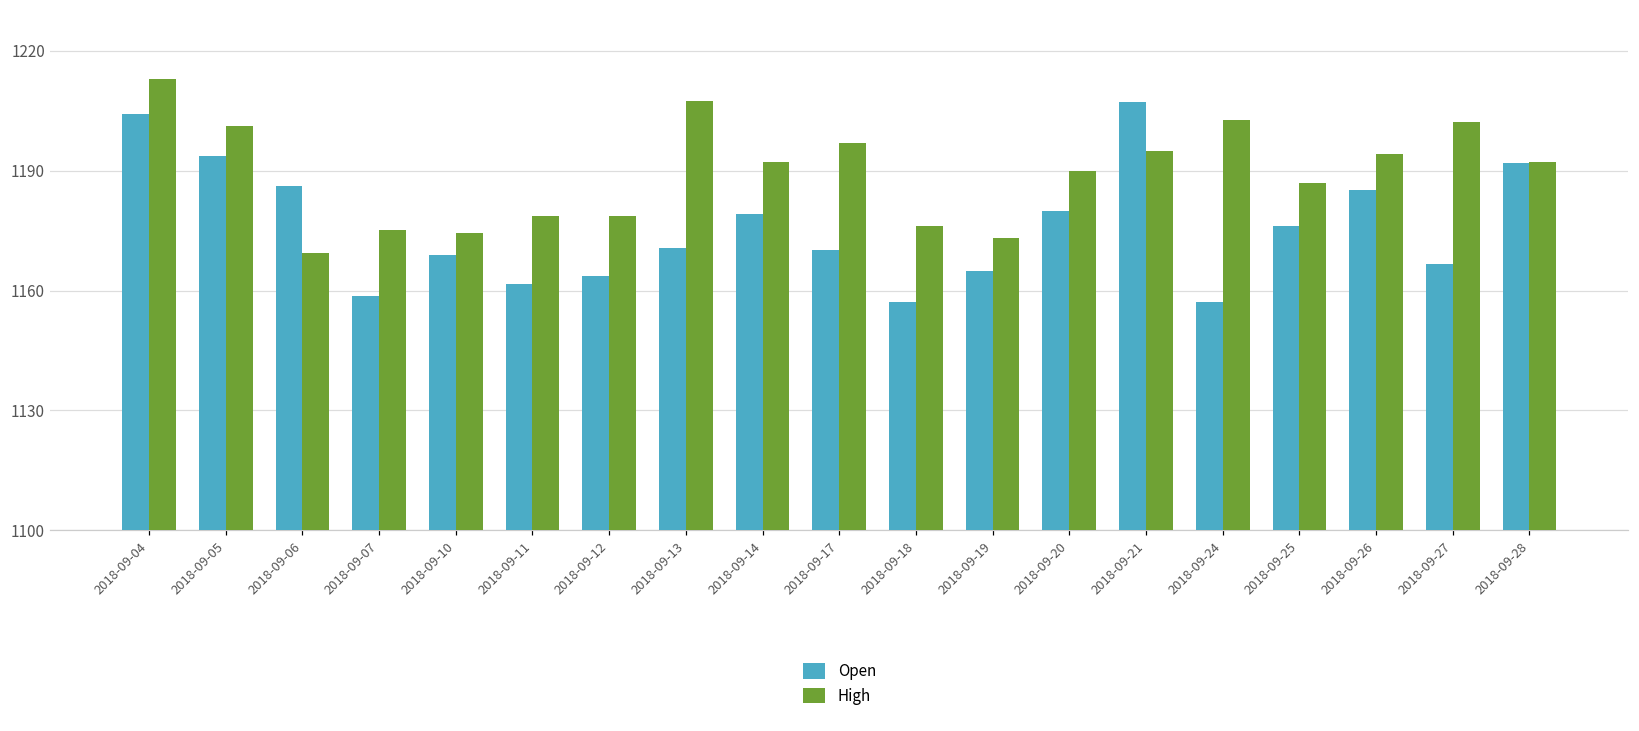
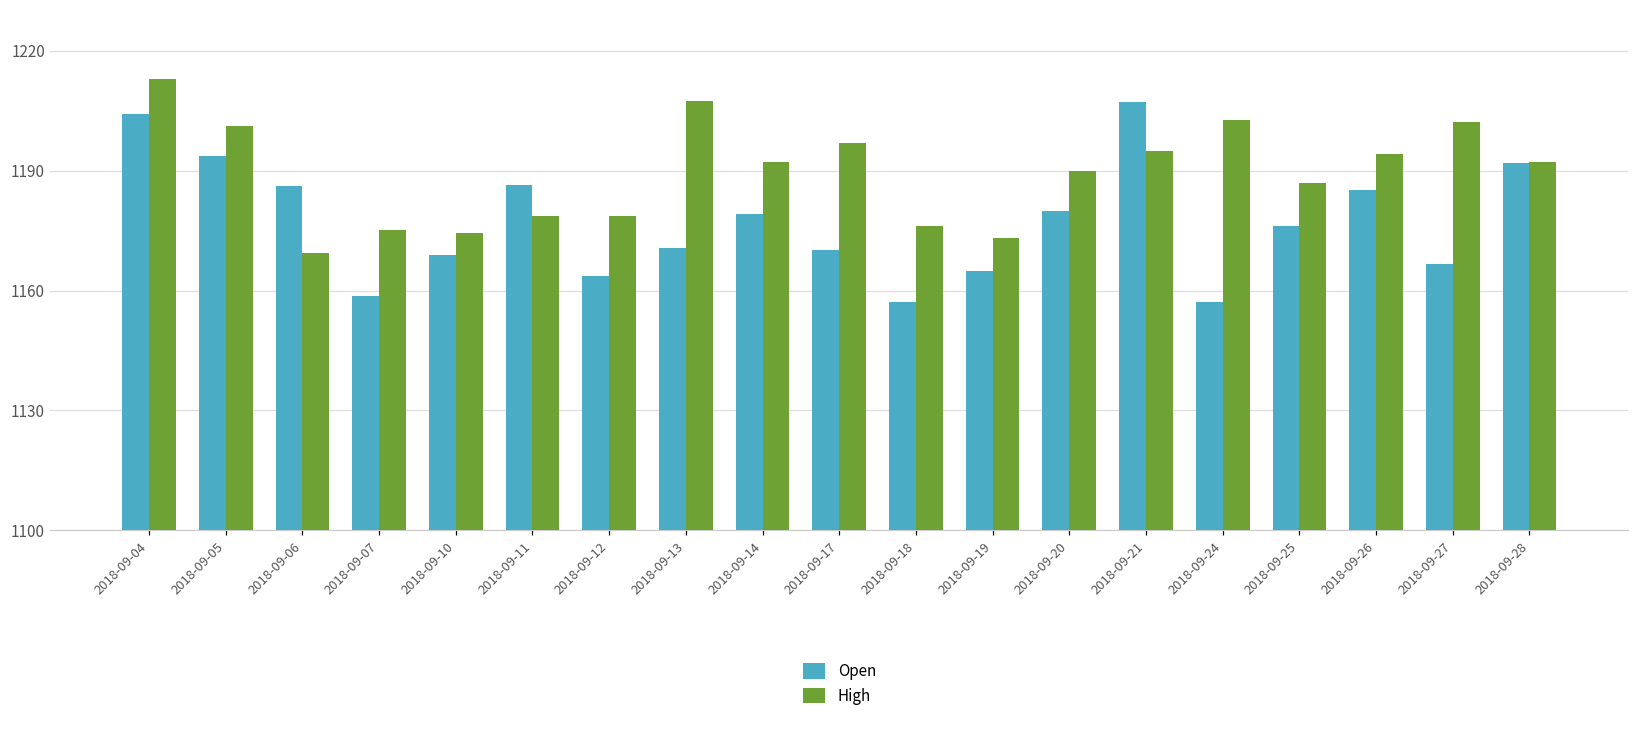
  {
    "Open": {
      "2018-09-04": 1204,
      "2018-09-05": 1194,
      "2018-09-06": 1186,
      "2018-09-07": 1159,
      "2018-09-10": 1169,
-     "2018-09-11": 1162,
+     "2018-09-11": 1186,
      "2018-09-12": 1164,
      "2018-09-13": 1171,
      "2018-09-14": 1179,
      "2018-09-17": 1170,
      "2018-09-18": 1157,
      "2018-09-19": 1165,
      "2018-09-20": 1180,
      "2018-09-21": 1207,
      "2018-09-24": 1157,
      "2018-09-25": 1176,
      "2018-09-26": 1185,
      "2018-09-27": 1167,
      "2018-09-28": 1192
    },
    "High": {
      "2018-09-04": 1213,
      "2018-09-05": 1201,
      "2018-09-06": 1170,
      "2018-09-07": 1175,
      "2018-09-10": 1175,
      "2018-09-11": 1179,
      "2018-09-12": 1179,
      "2018-09-13": 1207,
      "2018-09-14": 1192,
      "2018-09-17": 1197,
      "2018-09-18": 1176,
      "2018-09-19": 1173,
      "2018-09-20": 1190,
      "2018-09-21": 1195,
      "2018-09-24": 1203,
      "2018-09-25": 1187,
      "2018-09-26": 1194,
      "2018-09-27": 1202,
      "2018-09-28": 1192
    }
  }
